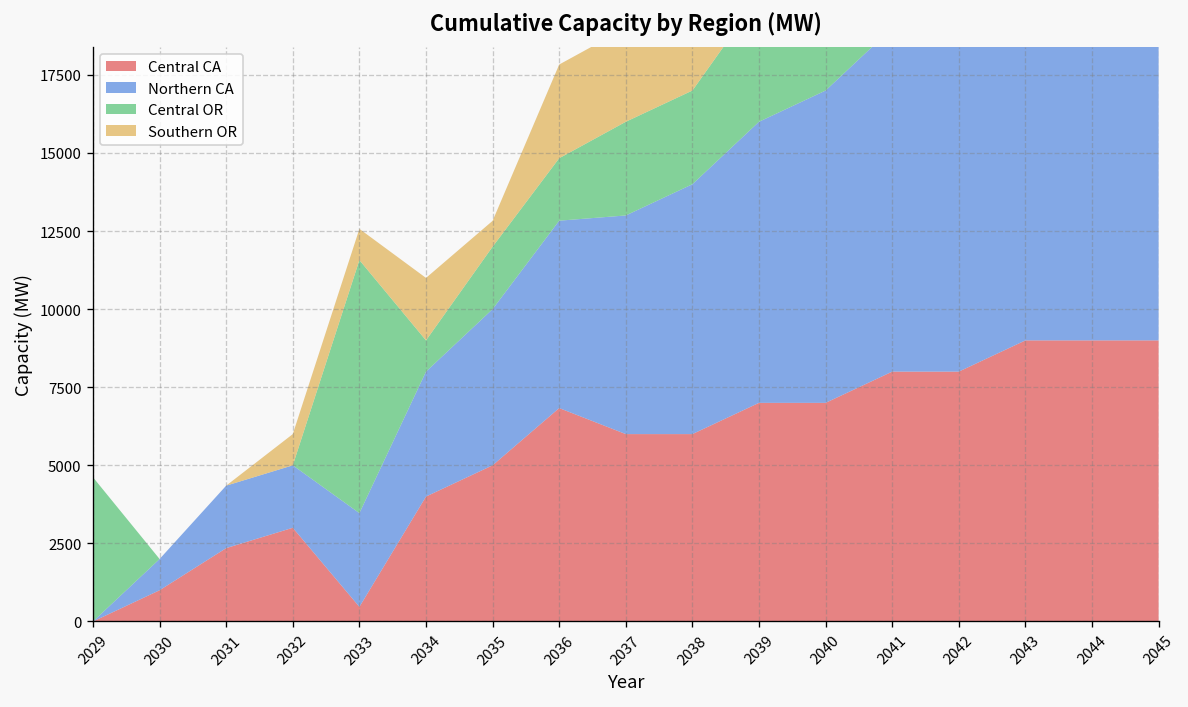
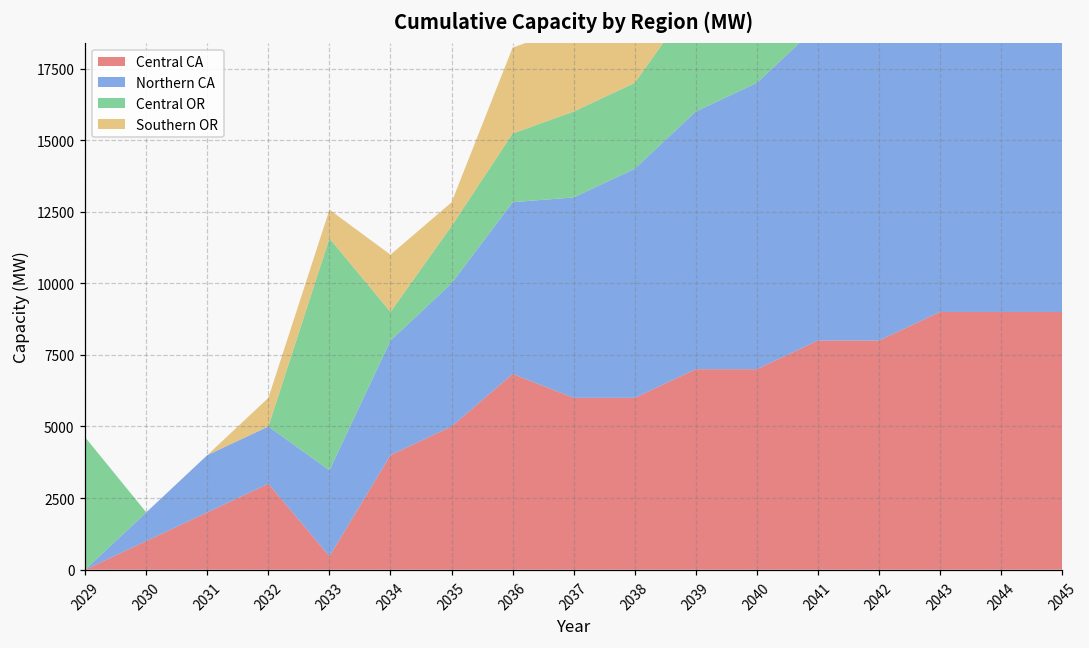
  {
    "Central CA": {
      "2030": 1000,
-     "2031": 2300,
+     "2031": 2000,
      "2032": 3000,
      "2033": 500,
      "2034": 4000,
      "2035": 5000,
      "2036": 6800,
      "2037": 6000,
      "2038": 6000,
      "2039": 7000,
      "2040": 7000,
      "2041": 8000,
      "2042": 8000,
      "2043": 9000,
      "2044": 9000,
      "2045": 9000
    },
    "Northern CA": {
      "2033": 3000,
      "2034": 4000,
      "2035": 5000,
      "2036": 6000,
      "2037": 7000,
      "2038": 8000,
      "2039": 9000,
      "2040": 10000
    },
    "Central OR": {
      "2033": 8100,
      "2034": 1000,
      "2035": 2000,
-     "2036": 2000,
+     "2036": 2400,
      "2037": 3000,
      "2038": 3000
    },
    "Southern OR": {
      "2032": 1000,
      "2033": 1000,
      "2034": 2000,
      "2035": 800,
      "2036": 3000
    }
  }
